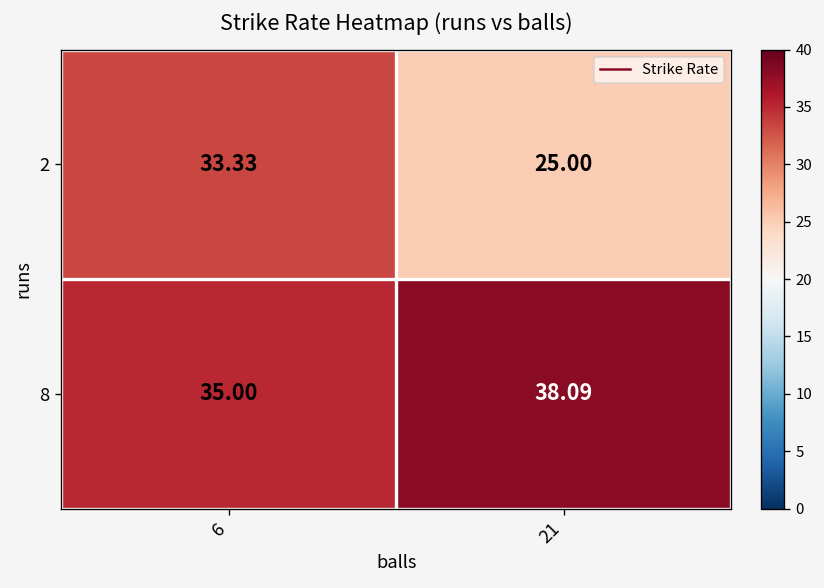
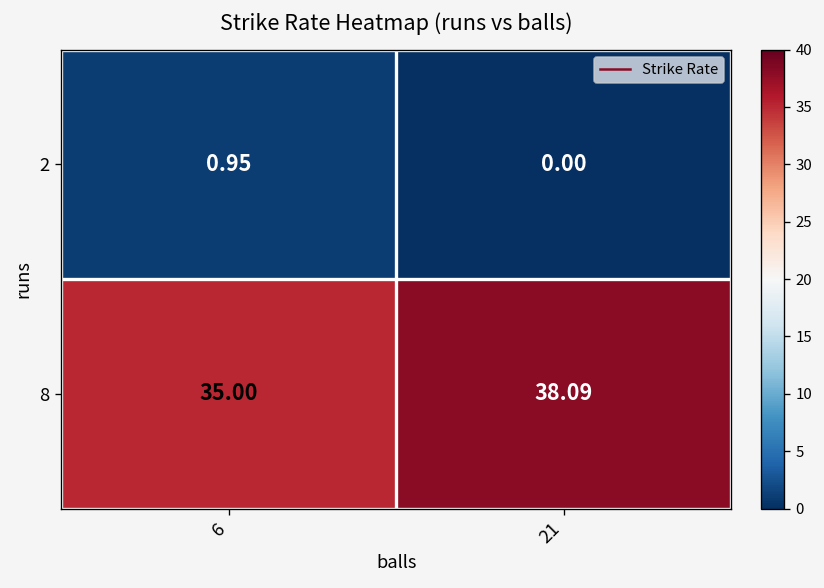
  {
    "2": {
-     "6": 33.33,
-     "21": 25.00
+     "6": 0.95,
+     "21": 0.00
    },
    "8": {
      "6": 35.00,
      "21": 38.09
    }
  }
